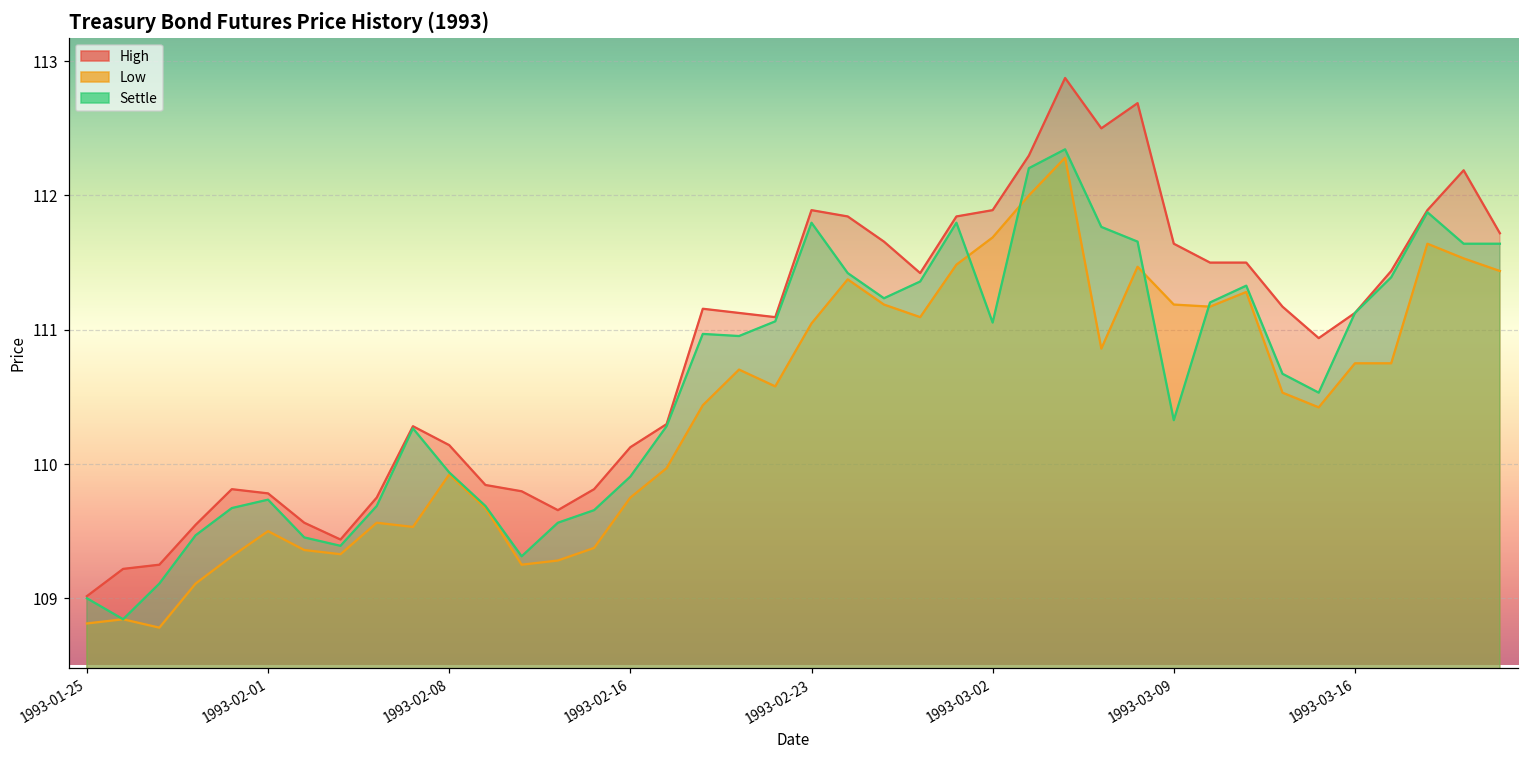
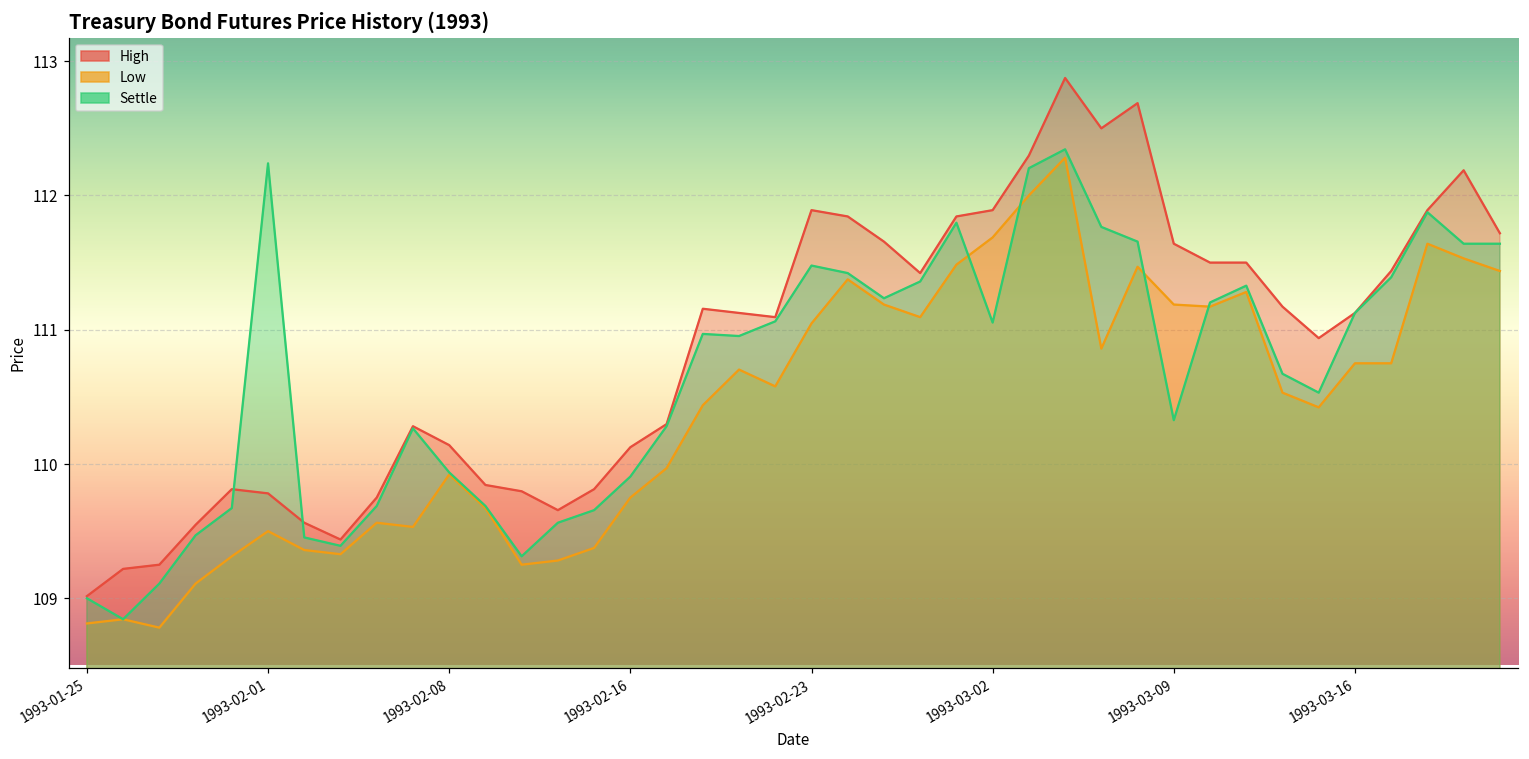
  {
    "Settle": {
-     "1993-02-01": 109.73,
+     "1993-02-01": 112.24,
      "1993-02-16": 109.91,
-     "1993-02-23": 111.80,
+     "1993-02-23": 111.48,
      "1993-03-02": 111.05,
      "1993-03-09": 110.33
    }
  }
